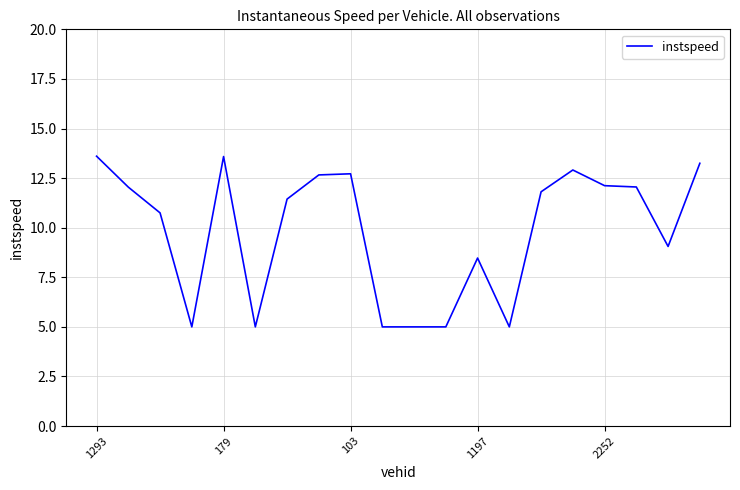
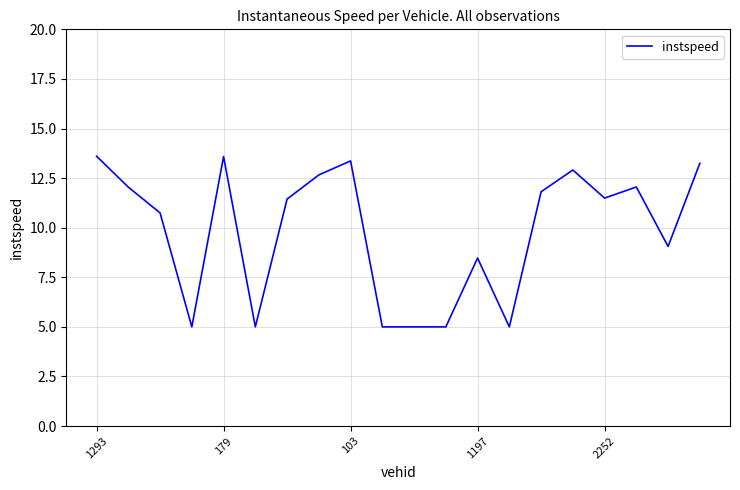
  {
    "1293": 13.6,
    "179": 13.6,
-   "103": 12.7,
+   "103": 13.4,
    "1197": 8.5,
-   "2252": 12.1
+   "2252": 11.5
  }
